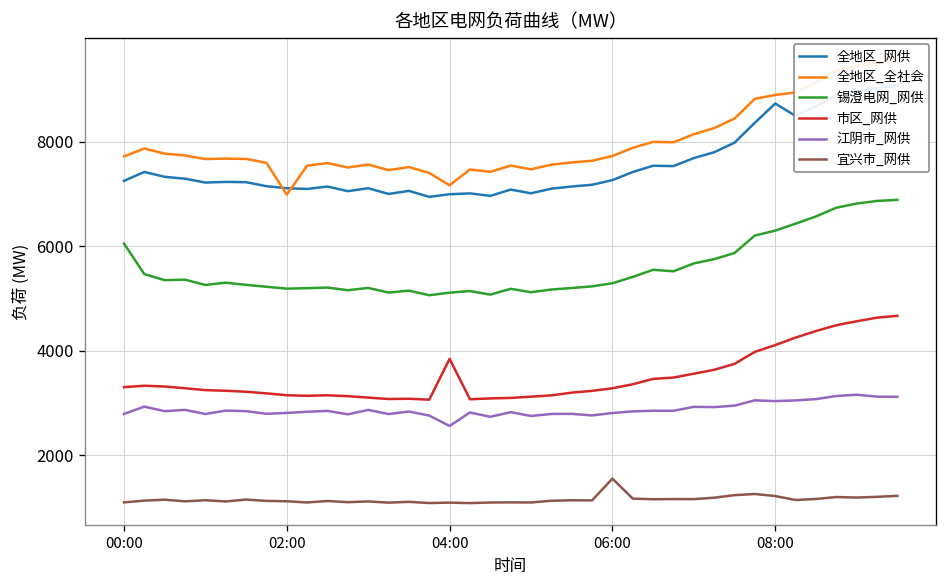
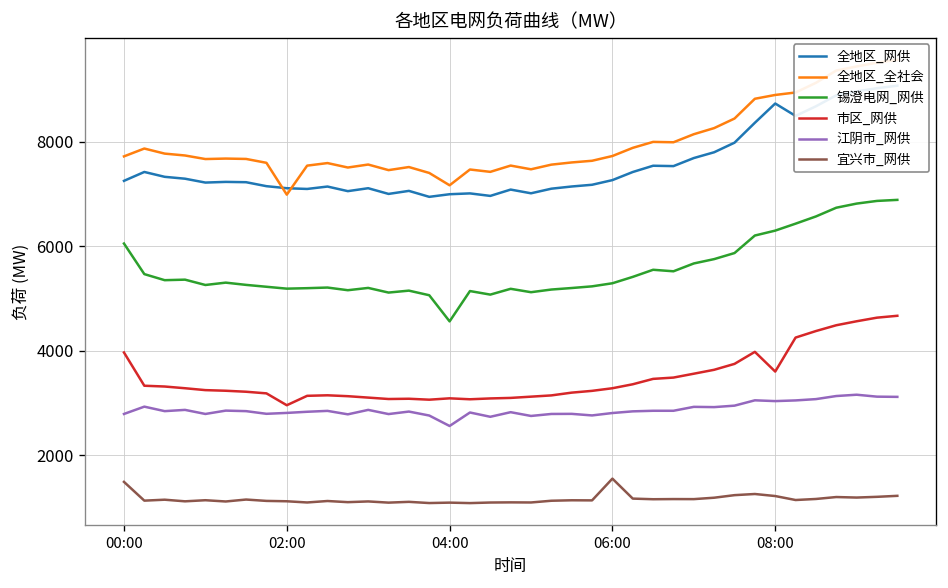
  {
    "全地区_网供": {
      "00:00": 7300,
      "02:00": 7100,
      "04:00": 7000,
      "06:00": 7300,
      "08:00": 8700
    },
    "全地区_全社会": {
      "00:00": 7700,
      "02:00": 7000,
      "04:00": 7200,
      "06:00": 7700,
      "08:00": 8900
    },
    "锡澄电网_网供": {
      "00:00": 6100,
      "02:00": 5200,
-     "04:00": 5100,
+     "04:00": 4600,
      "06:00": 5300,
      "08:00": 6300
    },
    "市区_网供": {
-     "00:00": 3300,
-     "02:00": 3100,
-     "04:00": 3800,
+     "00:00": 4000,
+     "02:00": 3000,
+     "04:00": 3100,
      "06:00": 3300,
-     "08:00": 4100
+     "08:00": 3600
    },
    "江阴市_网供": {
      "00:00": 2800,
      "02:00": 2800,
      "04:00": 2600,
      "06:00": 2800,
      "08:00": 3000
    },
    "宜兴市_网供": {
-     "00:00": 1100,
+     "00:00": 1500,
      "02:00": 1100,
      "04:00": 1100,
      "06:00": 1600,
      "08:00": 1200
    }
  }
